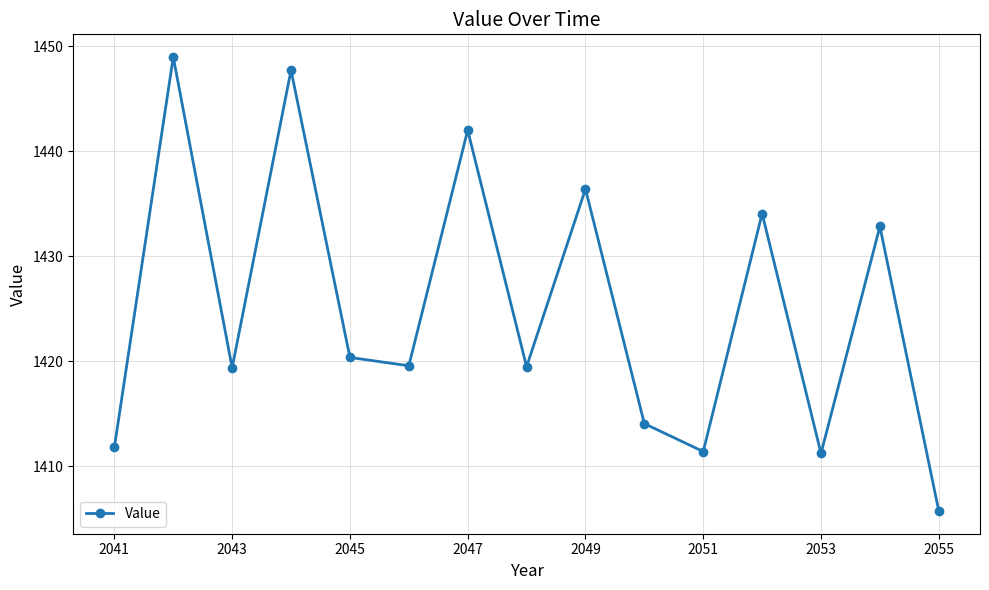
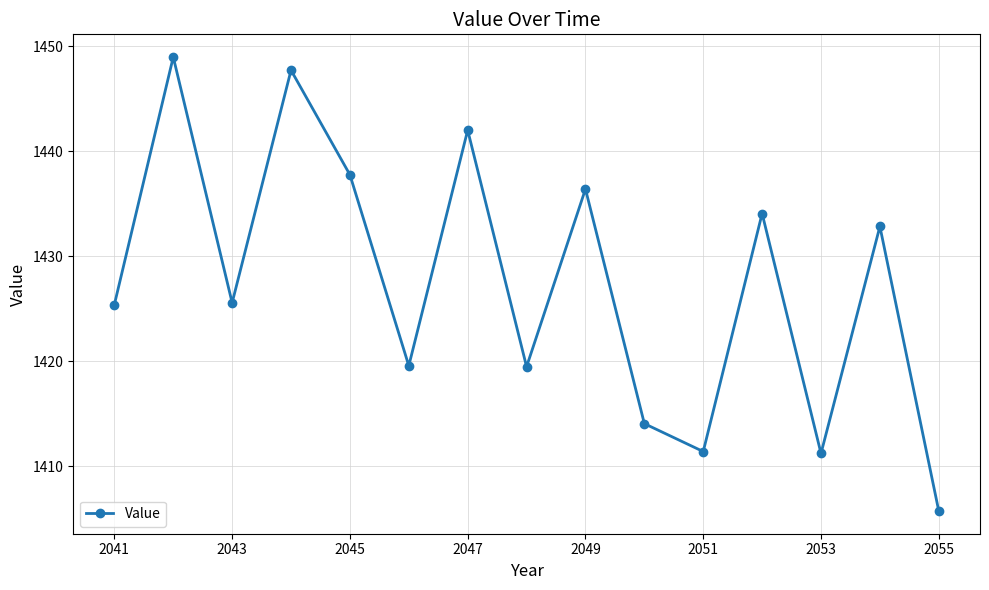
  {
-   "2041": 1411.8,
-   "2043": 1419.4,
-   "2045": 1420.4,
+   "2041": 1425.4,
+   "2043": 1425.6,
+   "2045": 1437.7,
    "2047": 1442.0,
    "2049": 1436.4,
    "2051": 1411.4,
    "2053": 1411.2,
    "2055": 1405.7
  }
